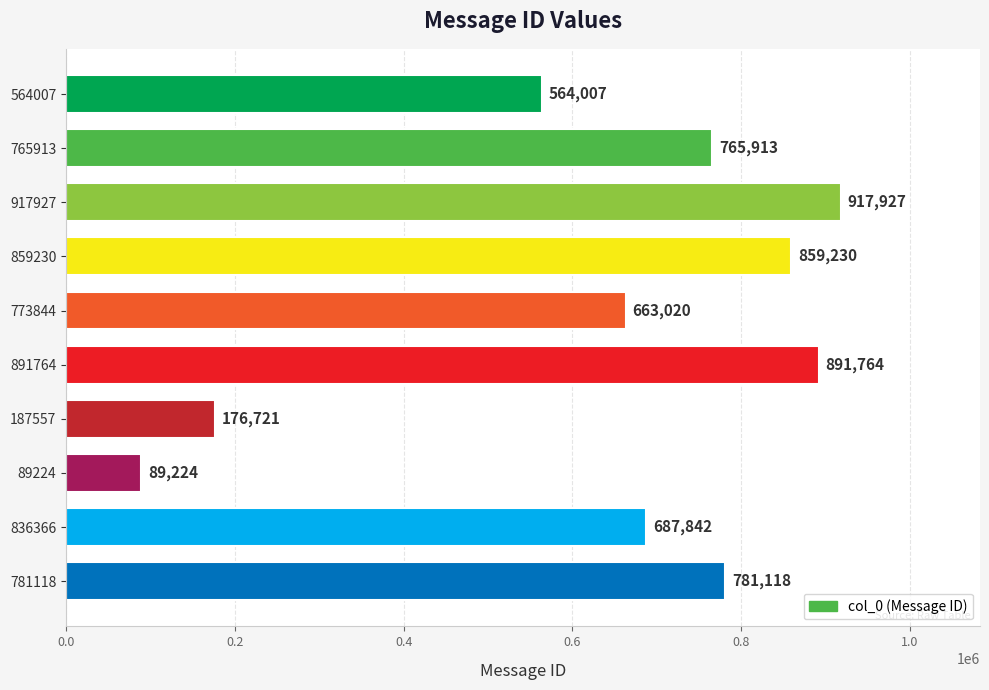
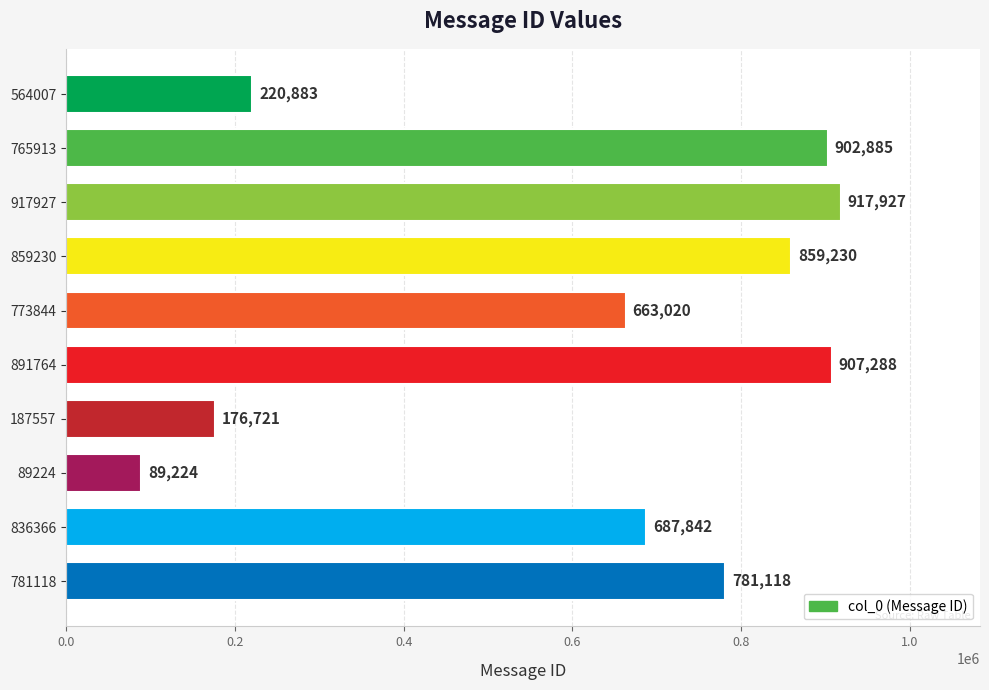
  {
-   "564007": "564,007",
-   "765913": "765,913",
+   "564007": "220,883",
+   "765913": "902,885",
    "917927": "917,927",
    "859230": "859,230",
    "773844": "663,020",
-   "891764": "891,764",
+   "891764": "907,288",
    "187557": "176,721",
    "89224": "89,224",
    "836366": "687,842",
    "781118": "781,118"
  }
